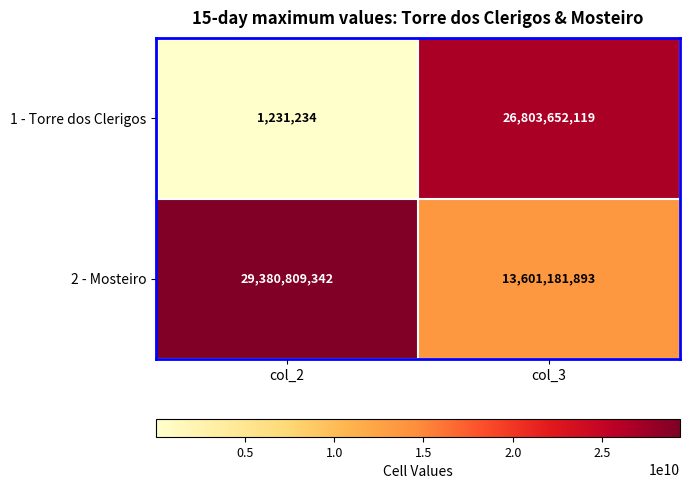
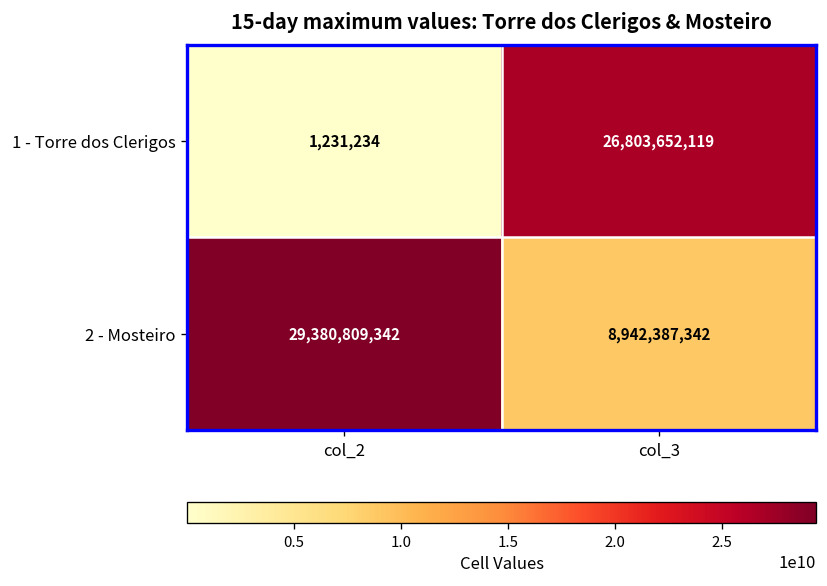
  {
    "1 - Torre dos Clerigos": {
      "col_2": "1,231,234",
      "col_3": "26,803,652,119"
    },
    "2 - Mosteiro": {
      "col_2": "29,380,809,342",
-     "col_3": "13,601,181,893"
+     "col_3": "8,942,387,342"
    }
  }
